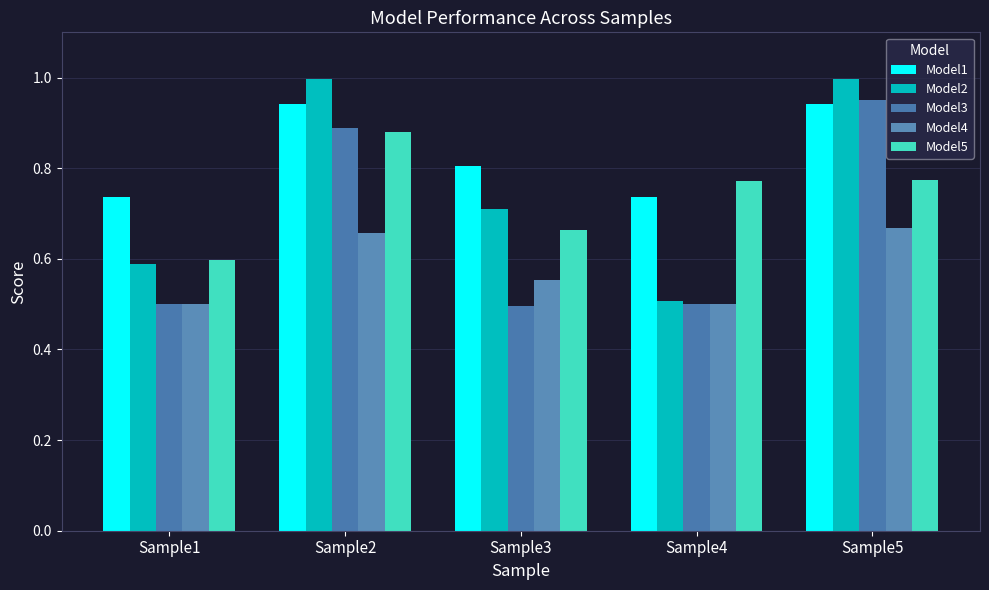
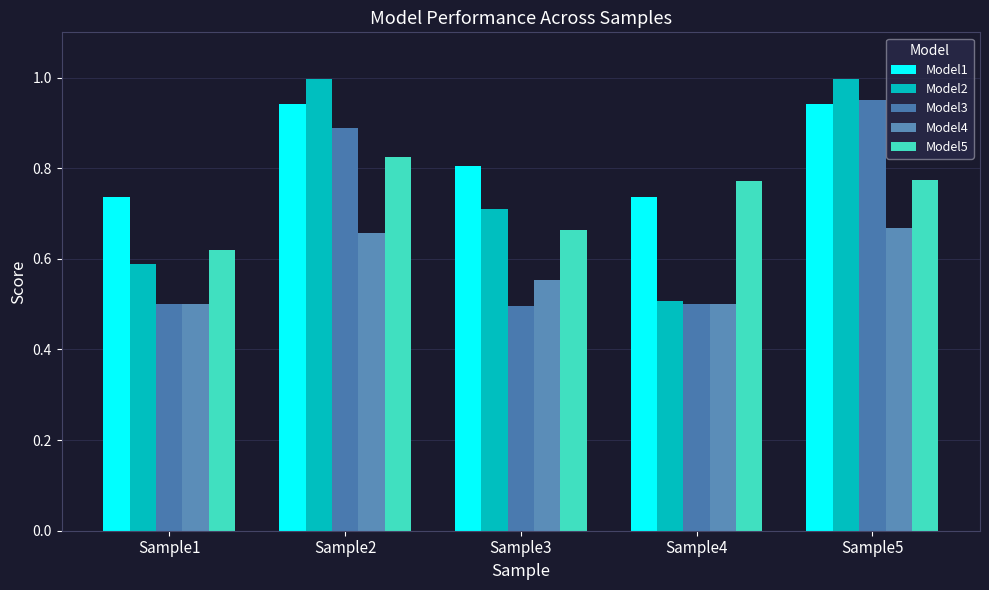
  {
    "Model1": {
      "Sample1": 0.74,
      "Sample2": 0.94,
      "Sample3": 0.81,
      "Sample4": 0.74,
      "Sample5": 0.94
    },
    "Model2": {
      "Sample1": 0.59,
      "Sample2": 1.00,
      "Sample3": 0.71,
      "Sample4": 0.51,
      "Sample5": 1.00
    },
    "Model5": {
-     "Sample1": 0.60,
-     "Sample2": 0.88,
+     "Sample1": 0.62,
+     "Sample2": 0.83,
      "Sample3": 0.66,
      "Sample4": 0.77,
      "Sample5": 0.77
    }
  }
